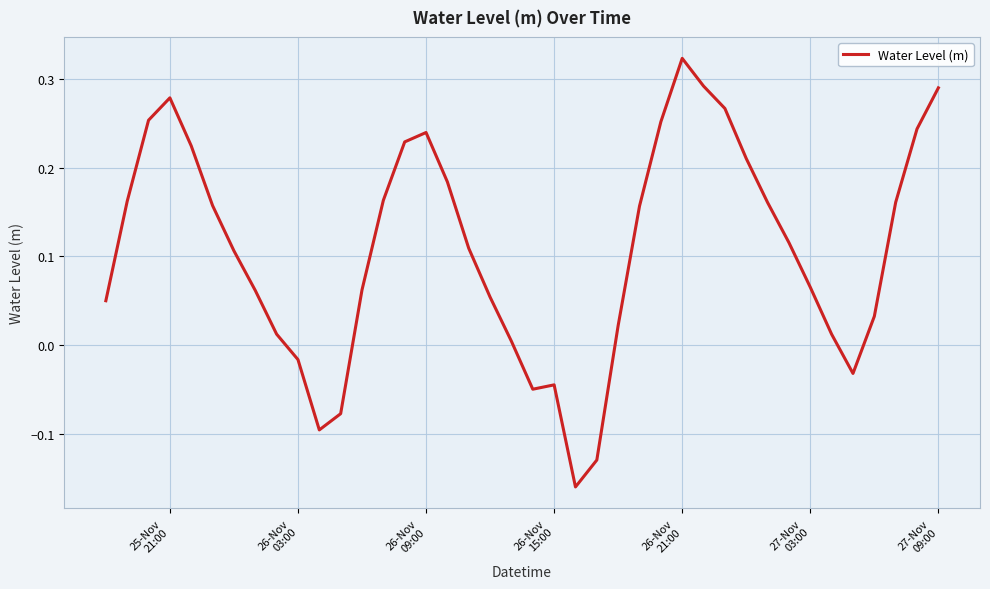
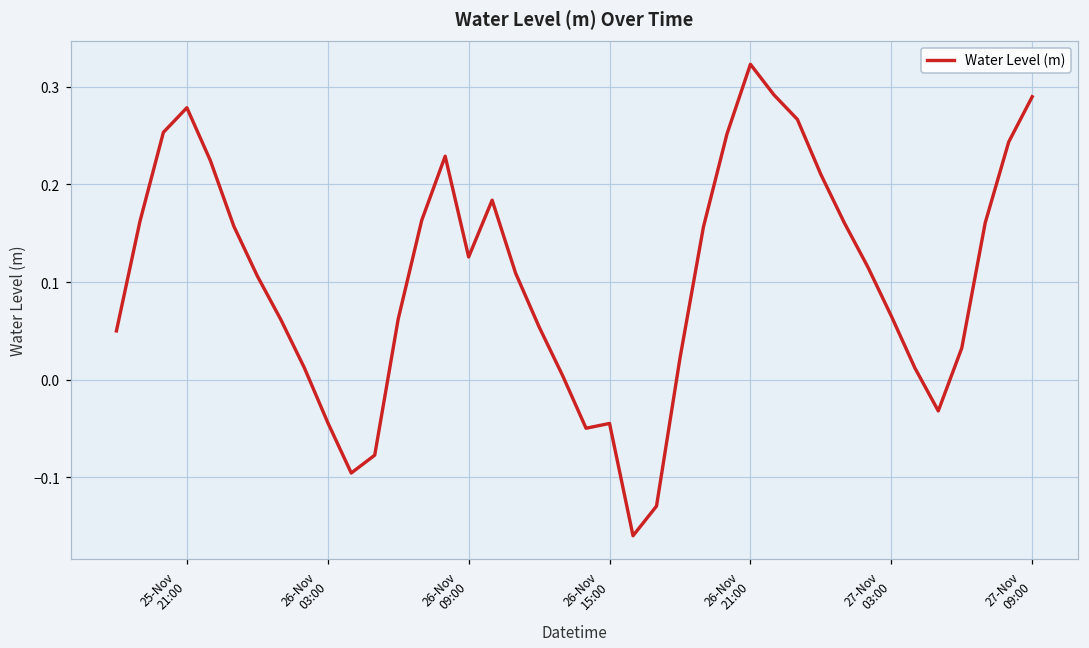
  {
    "25-Nov 21:00": 0.28,
-   "26-Nov 03:00": -0.02,
-   "26-Nov 09:00": 0.24,
+   "26-Nov 03:00": -0.04,
+   "26-Nov 09:00": 0.13,
    "26-Nov 15:00": -0.04,
    "26-Nov 21:00": 0.32,
    "27-Nov 03:00": 0.07,
    "27-Nov 09:00": 0.29
  }
